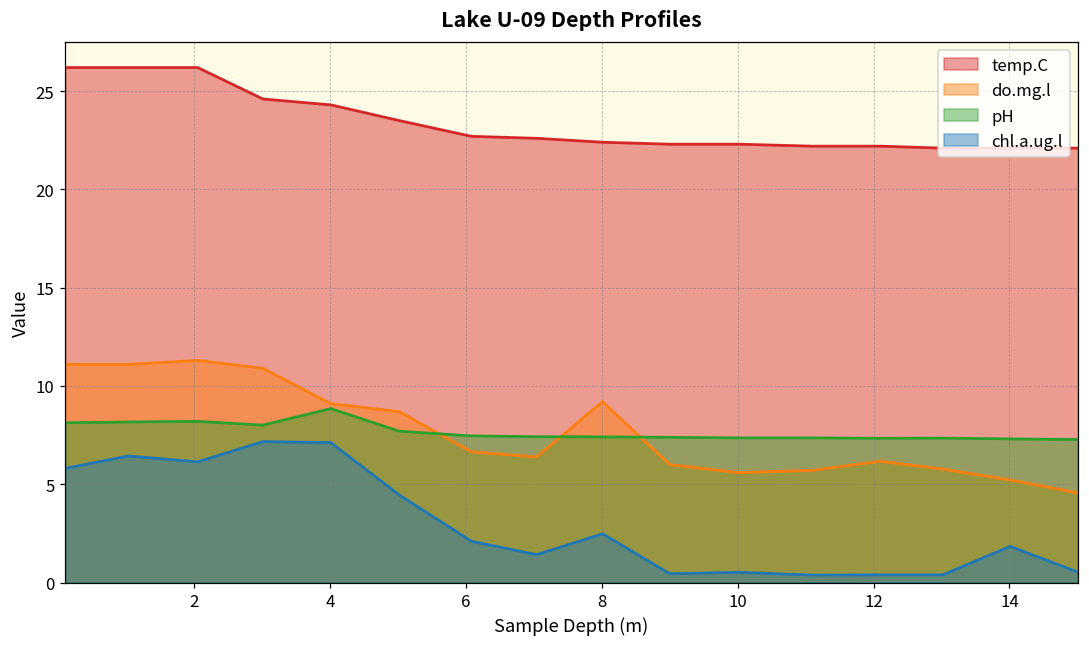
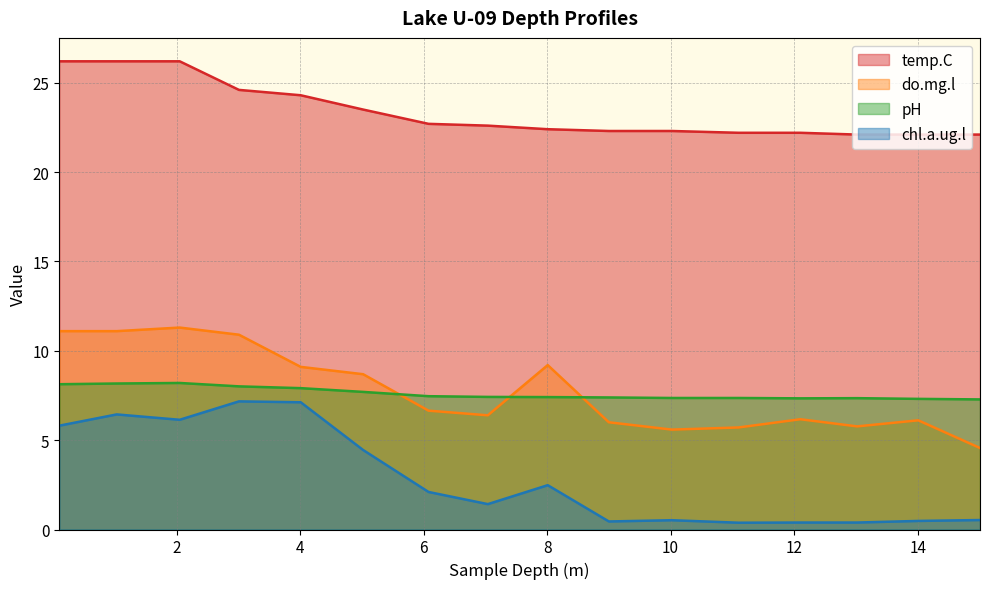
  {
    "temp.C": {
      "4": 24.3,
      "8": 22.4
    },
    "do.mg.l": {
      "4": 9.1,
      "8": 9.2,
-     "14": 5.2
+     "14": 6.1
    },
    "pH": {
-     "4": 8.9,
+     "4": 7.9,
      "8": 7.4,
      "14": 7.3
    },
    "chl.a.ug.l": {
      "4": 7.1,
      "8": 2.5,
-     "14": 1.8
+     "14": 0.5
    }
  }
